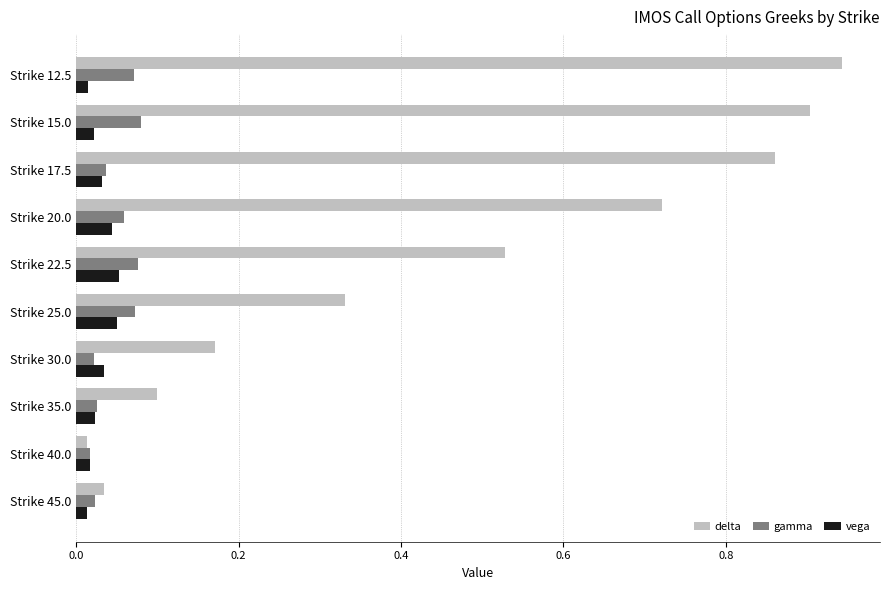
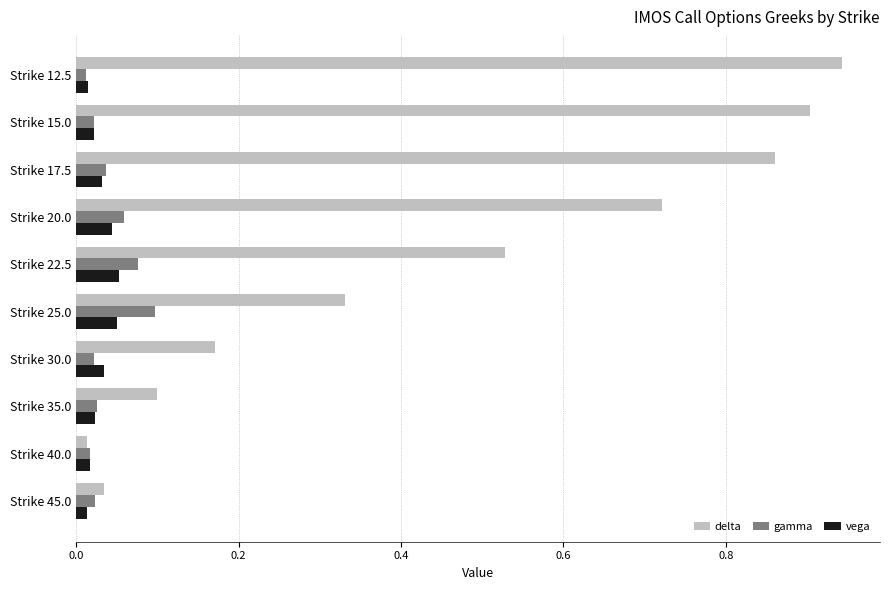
  {
    "delta": {
      "Strike 12.5": 0.94,
      "Strike 15.0": 0.90,
      "Strike 17.5": 0.86,
      "Strike 20.0": 0.72,
      "Strike 22.5": 0.53,
      "Strike 25.0": 0.33,
      "Strike 30.0": 0.17,
      "Strike 35.0": 0.10,
      "Strike 40.0": 0.01,
      "Strike 45.0": 0.03
    },
    "gamma": {
-     "Strike 12.5": 0.07,
-     "Strike 15.0": 0.08,
+     "Strike 12.5": 0.01,
+     "Strike 15.0": 0.02,
      "Strike 17.5": 0.04,
      "Strike 20.0": 0.06,
      "Strike 22.5": 0.08,
-     "Strike 25.0": 0.07,
+     "Strike 25.0": 0.10,
      "Strike 30.0": 0.02,
      "Strike 35.0": 0.03,
      "Strike 40.0": 0.02,
      "Strike 45.0": 0.02
    },
    "vega": {
      "Strike 12.5": 0.01,
      "Strike 15.0": 0.02,
      "Strike 17.5": 0.03,
      "Strike 20.0": 0.04,
      "Strike 22.5": 0.05,
      "Strike 25.0": 0.05,
      "Strike 30.0": 0.03,
      "Strike 35.0": 0.02,
      "Strike 40.0": 0.02,
      "Strike 45.0": 0.01
    }
  }
